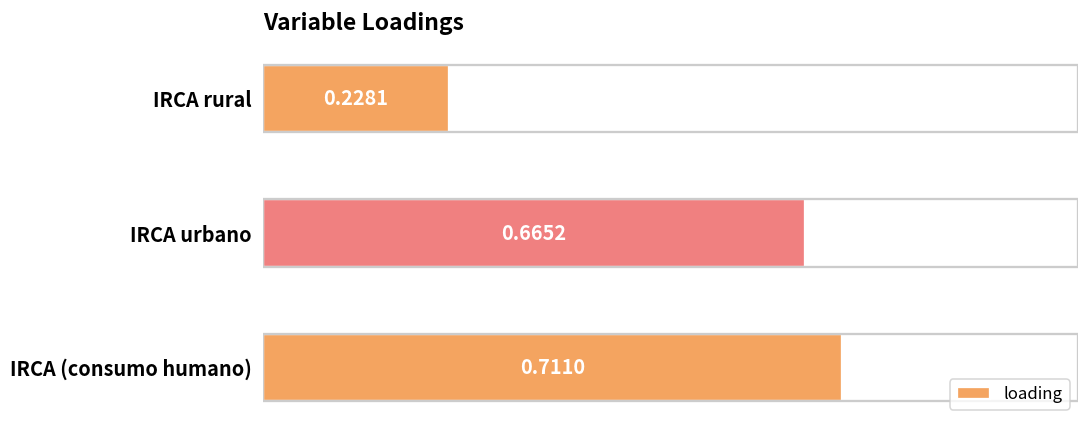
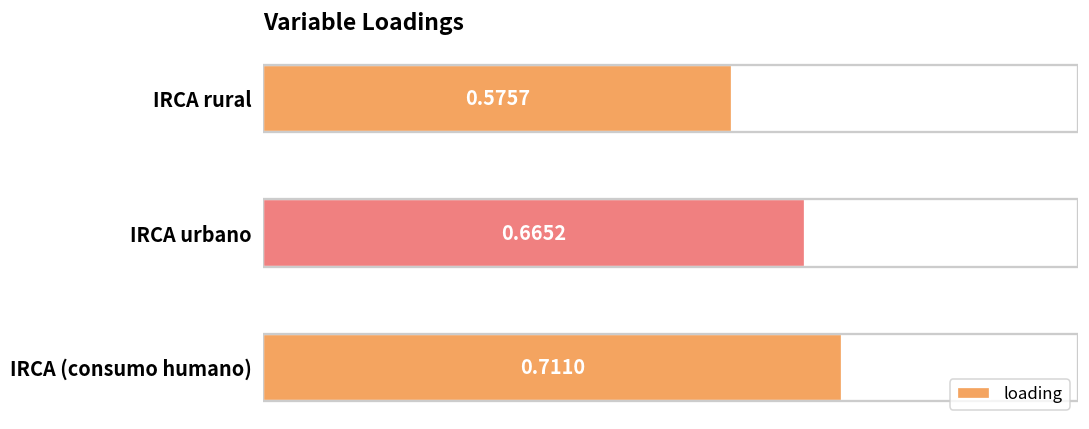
  {
-   "IRCA rural": 0.2281,
+   "IRCA rural": 0.5757,
    "IRCA urbano": 0.6652,
    "IRCA (consumo humano)": 0.7110
  }
